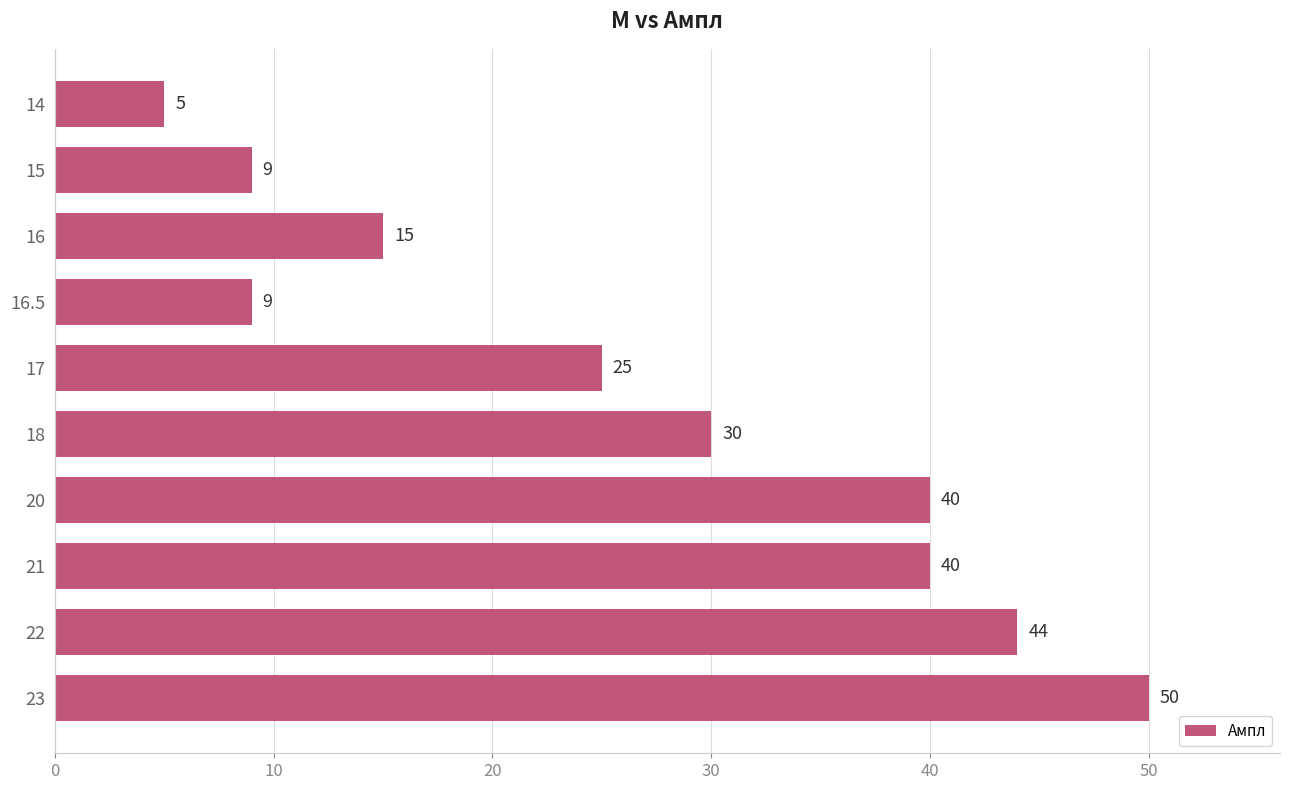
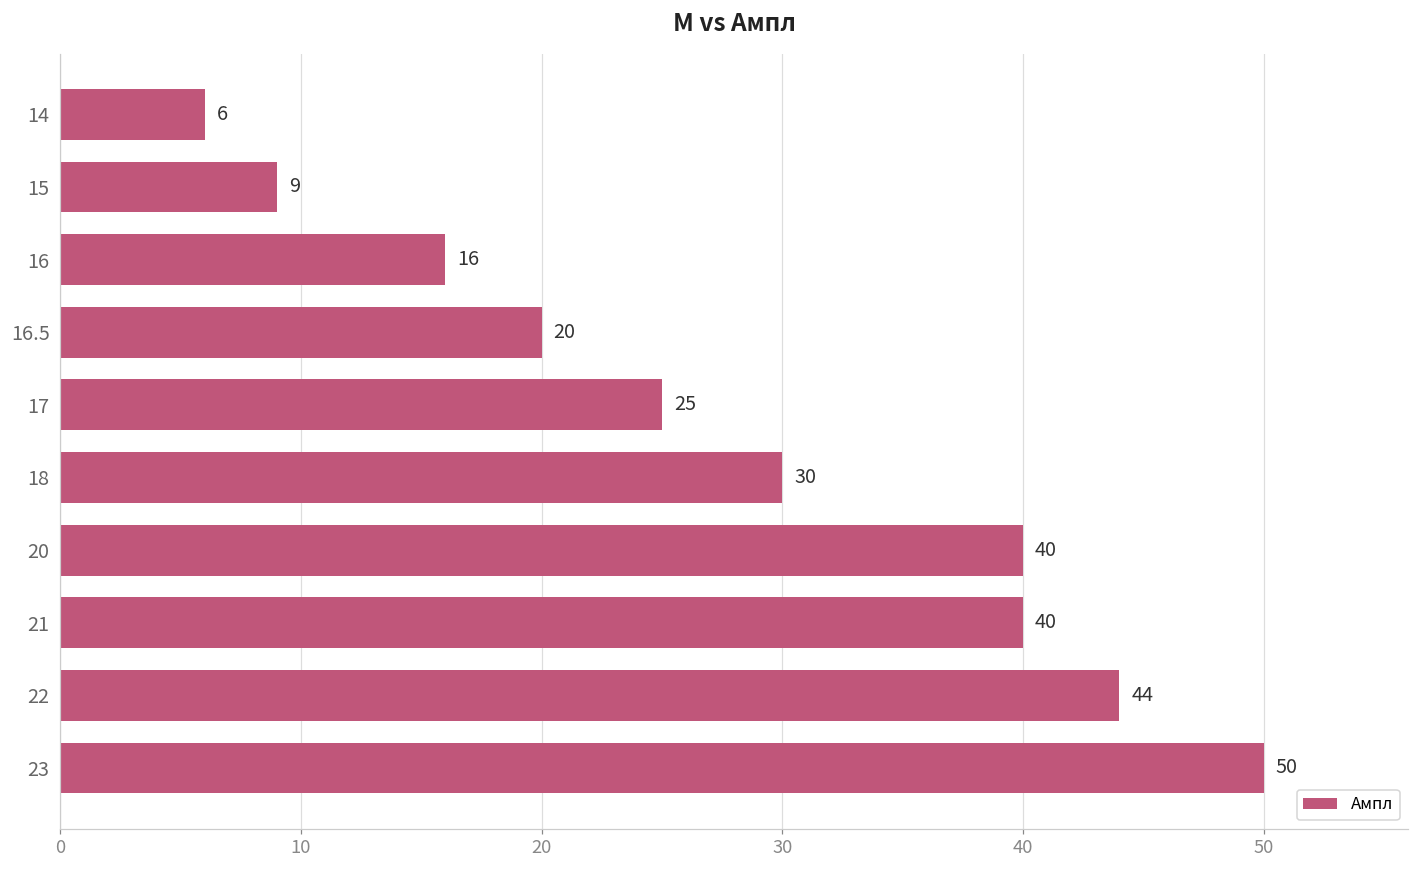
  {
-   "14": 5,
+   "14": 6,
    "15": 9,
-   "16": 15,
-   "16.5": 9,
+   "16": 16,
+   "16.5": 20,
    "17": 25,
    "18": 30,
    "20": 40,
    "21": 40,
    "22": 44,
    "23": 50
  }
